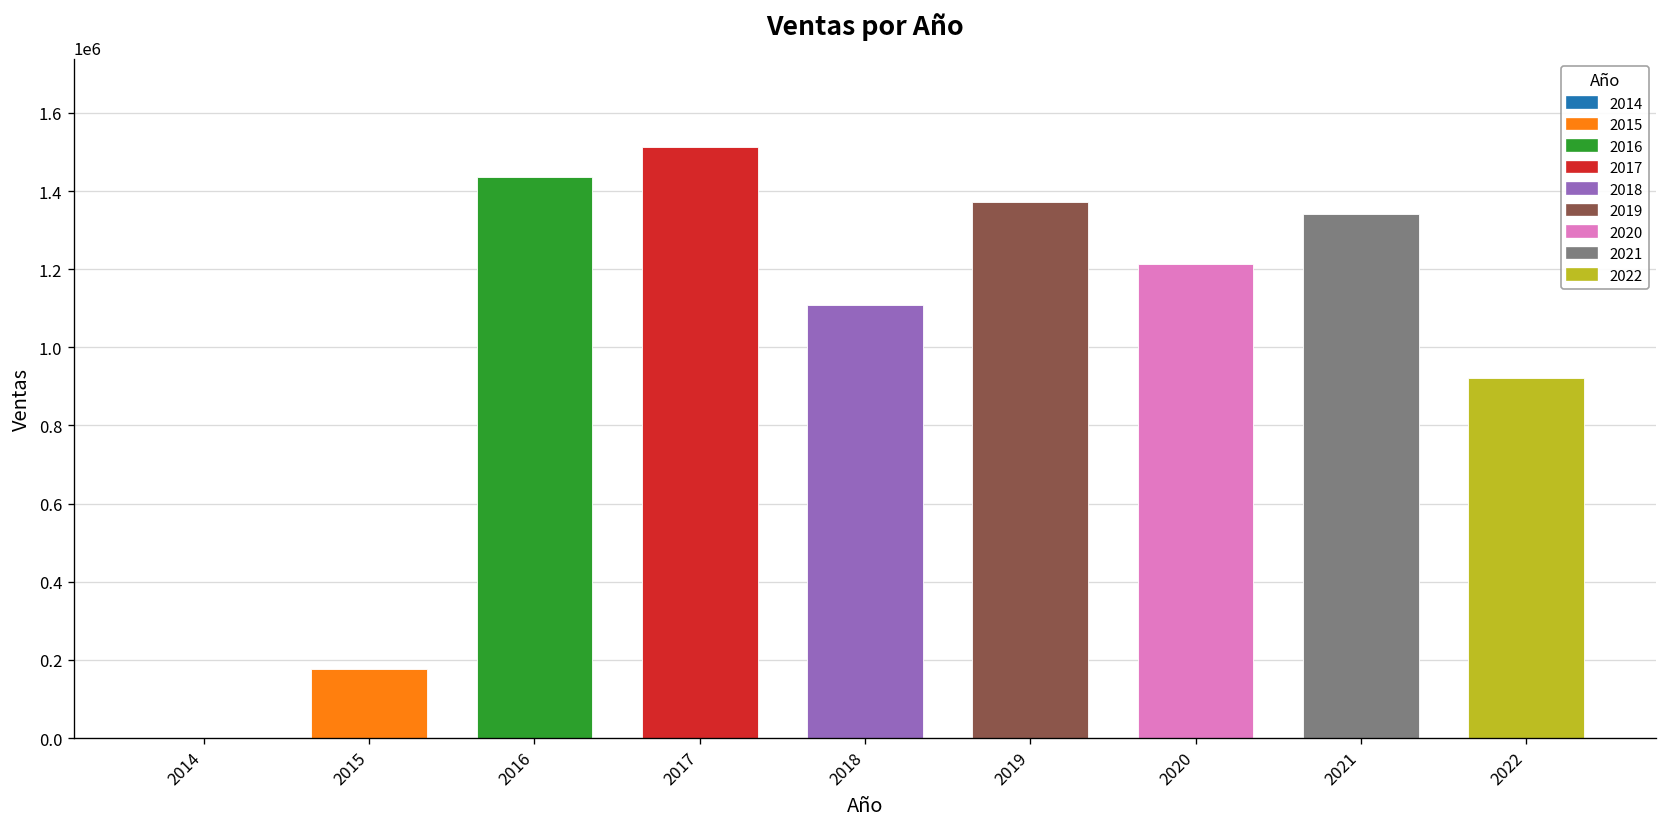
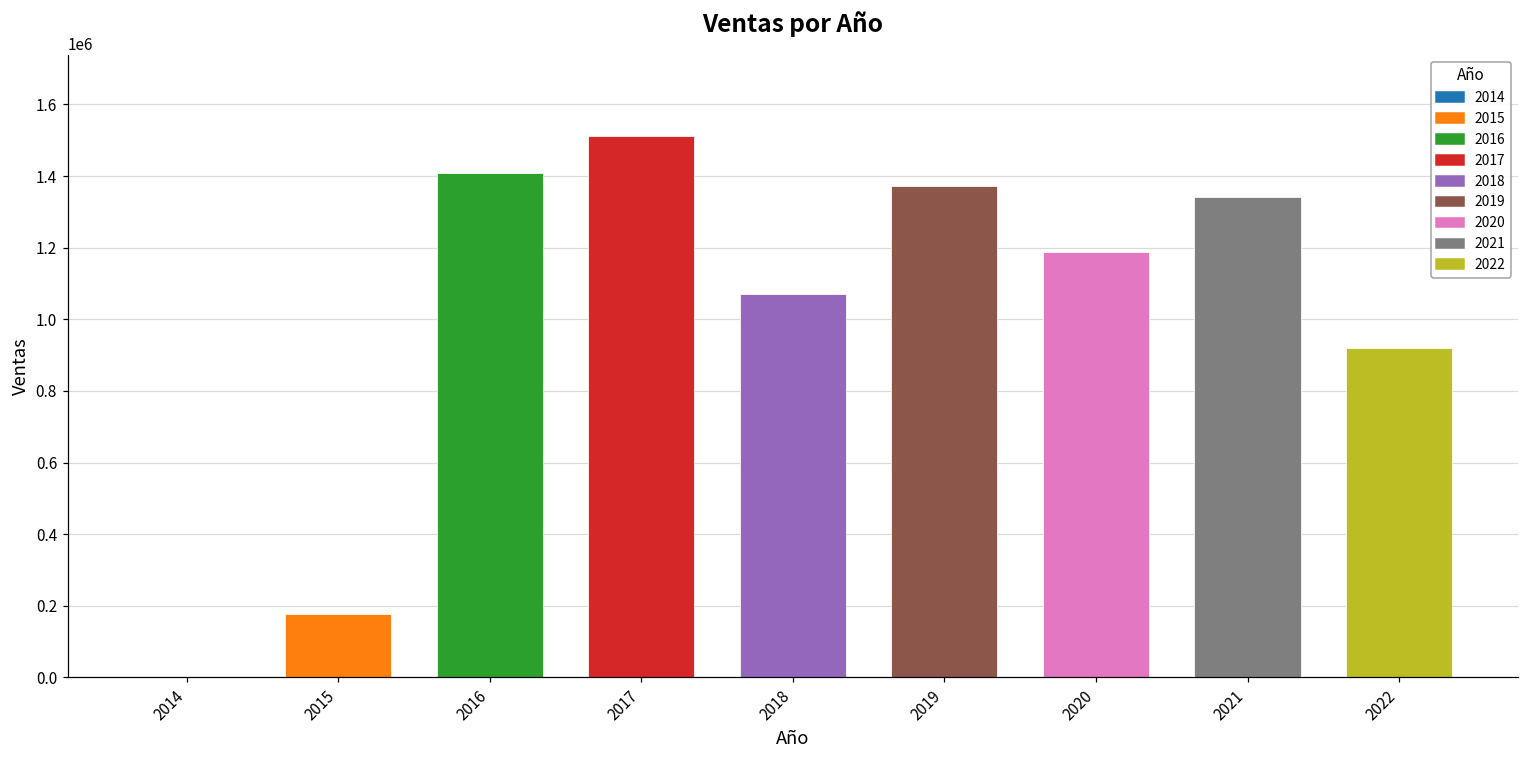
  {
    "2015": 180000,
-   "2016": 1440000,
+   "2016": 1410000,
    "2017": 1510000,
-   "2018": 1110000,
+   "2018": 1070000,
    "2019": 1370000,
-   "2020": 1210000,
+   "2020": 1190000,
    "2021": 1340000,
    "2022": 920000
  }
